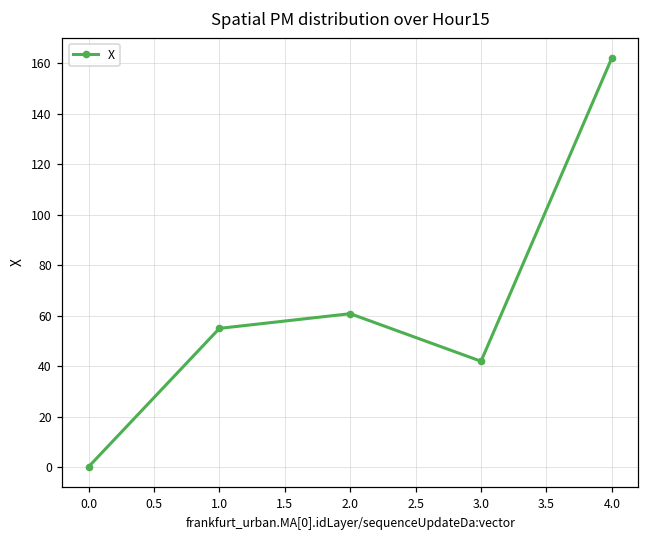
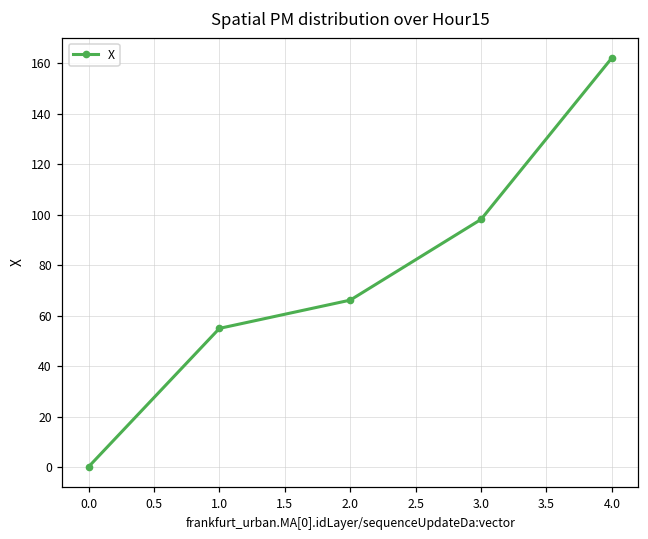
  {
    "0.0": 0,
    "1.0": 55,
-   "2.0": 61,
-   "3.0": 42,
+   "2.0": 66,
+   "3.0": 98,
    "4.0": 162
  }
